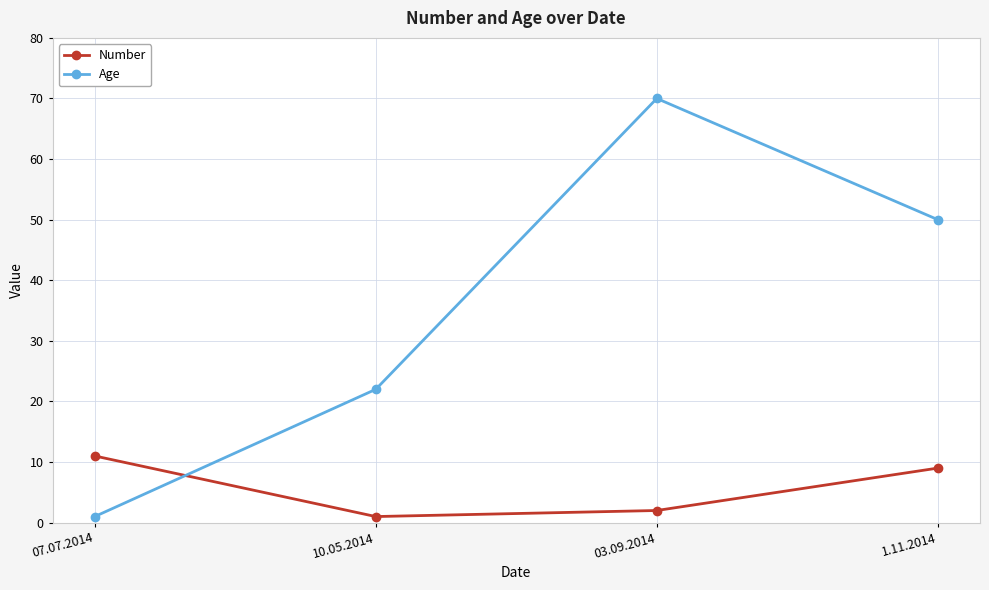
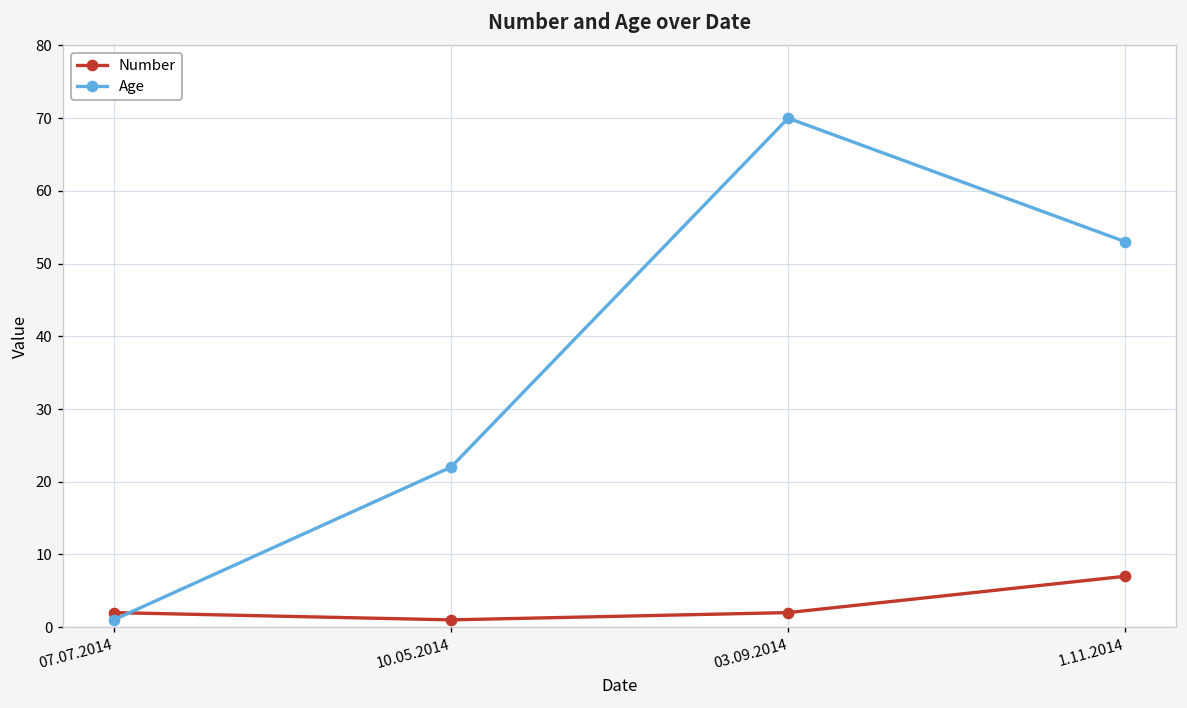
  {
    "Number": {
-     "07.07.2014": 11,
+     "07.07.2014": 2,
      "10.05.2014": 1,
      "03.09.2014": 2,
-     "1.11.2014": 9
+     "1.11.2014": 7
    },
    "Age": {
      "07.07.2014": 1,
      "10.05.2014": 22,
      "03.09.2014": 70,
-     "1.11.2014": 50
+     "1.11.2014": 53
    }
  }
